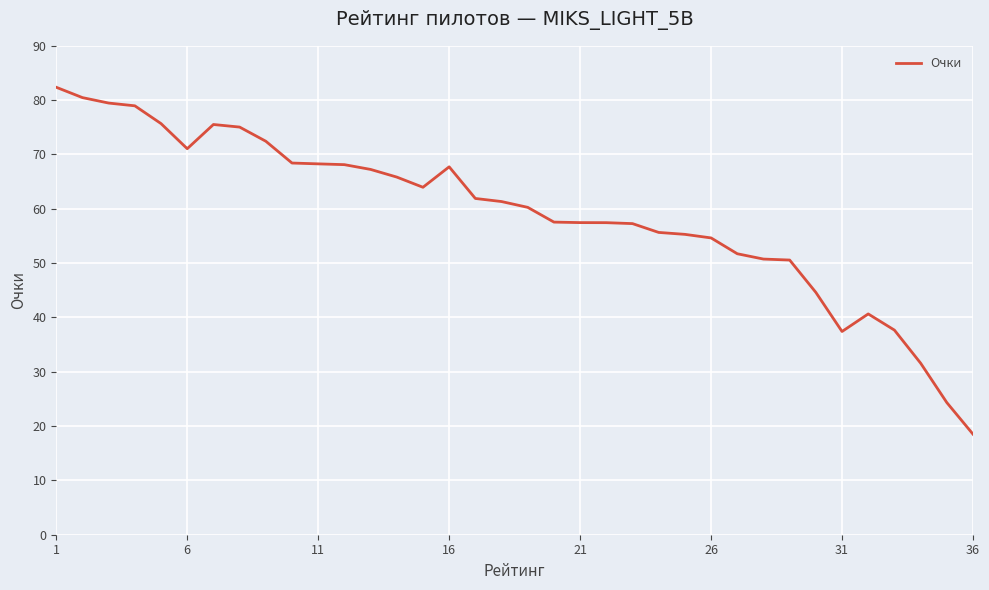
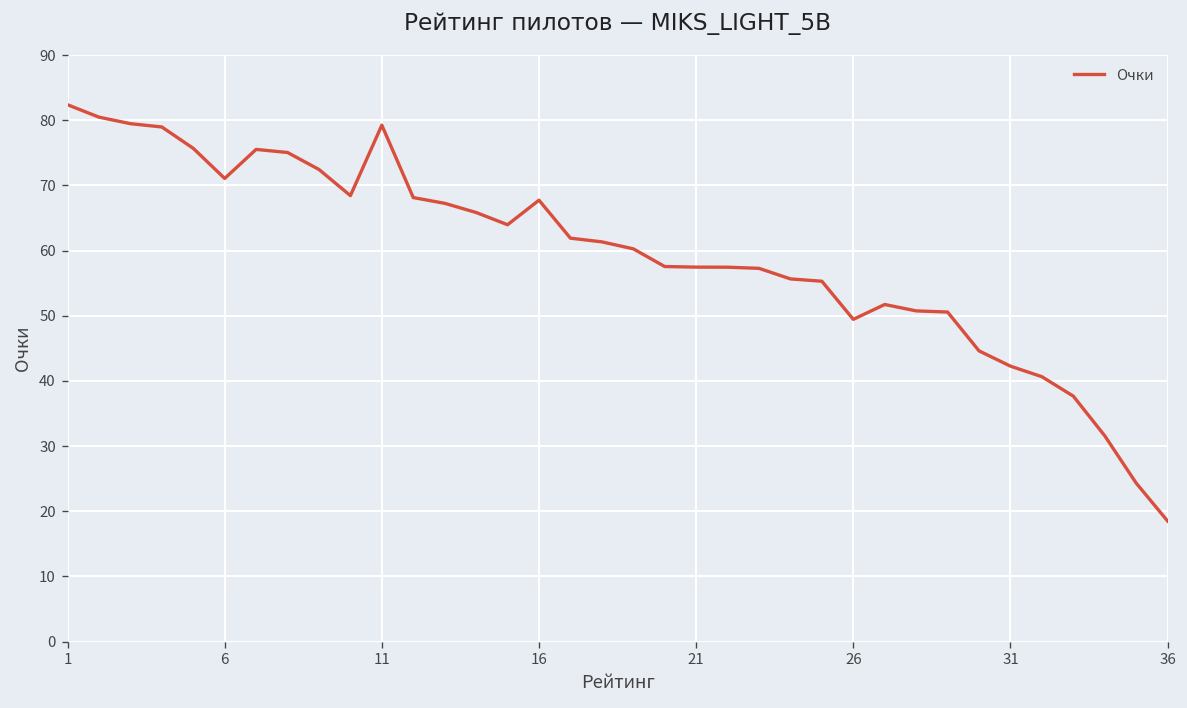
  {
    "1": 82,
    "6": 71,
-   "11": 68,
+   "11": 79,
    "16": 68,
    "21": 57,
-   "26": 55,
-   "31": 37,
+   "26": 49,
+   "31": 42,
    "36": 19
  }
